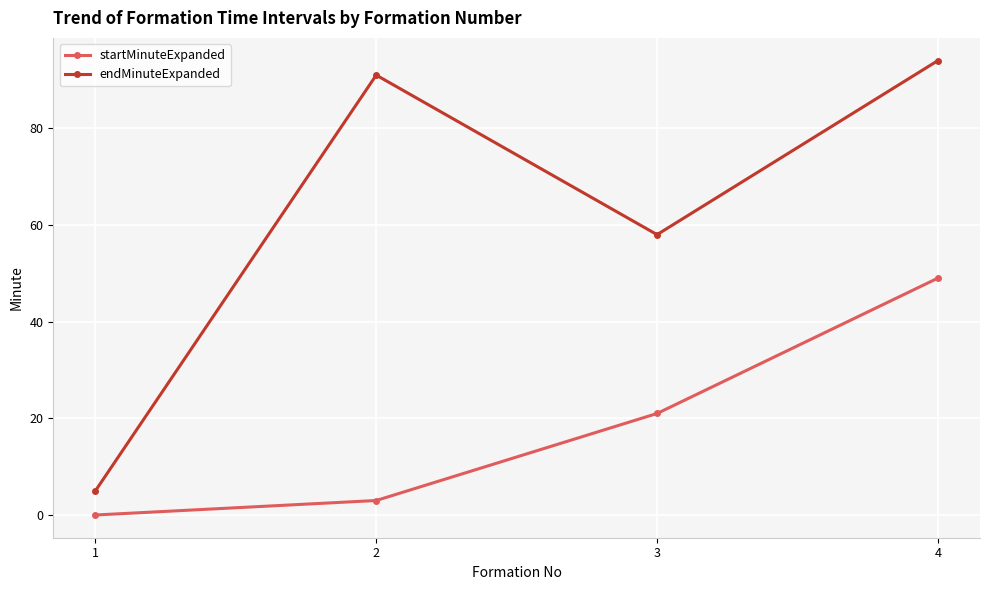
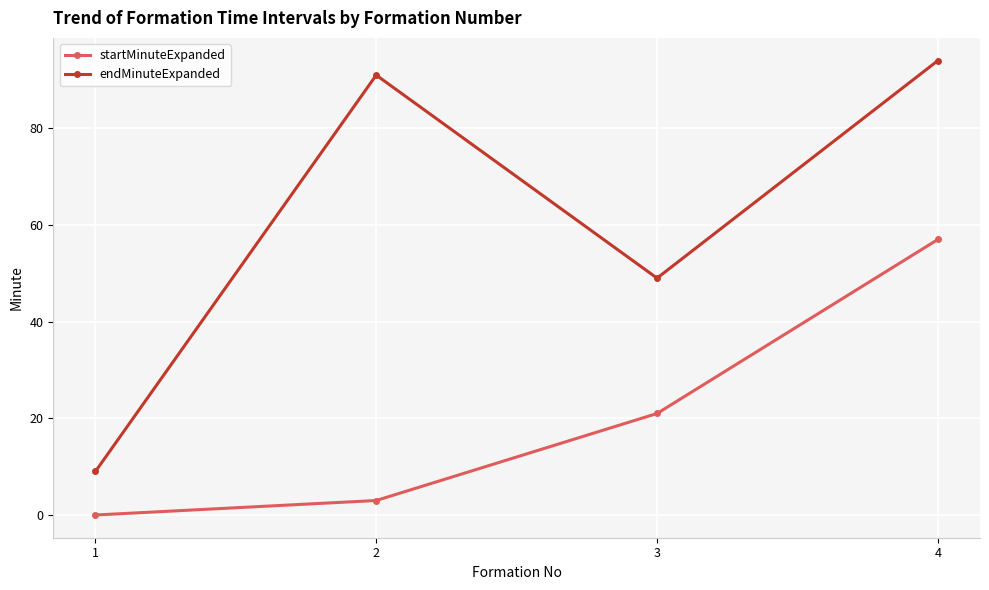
  {
    "startMinuteExpanded": {
      "1": 0,
      "2": 3,
      "3": 21,
-     "4": 49
+     "4": 57
    },
    "endMinuteExpanded": {
-     "1": 5,
+     "1": 9,
      "2": 91,
-     "3": 58,
+     "3": 49,
      "4": 94
    }
  }
